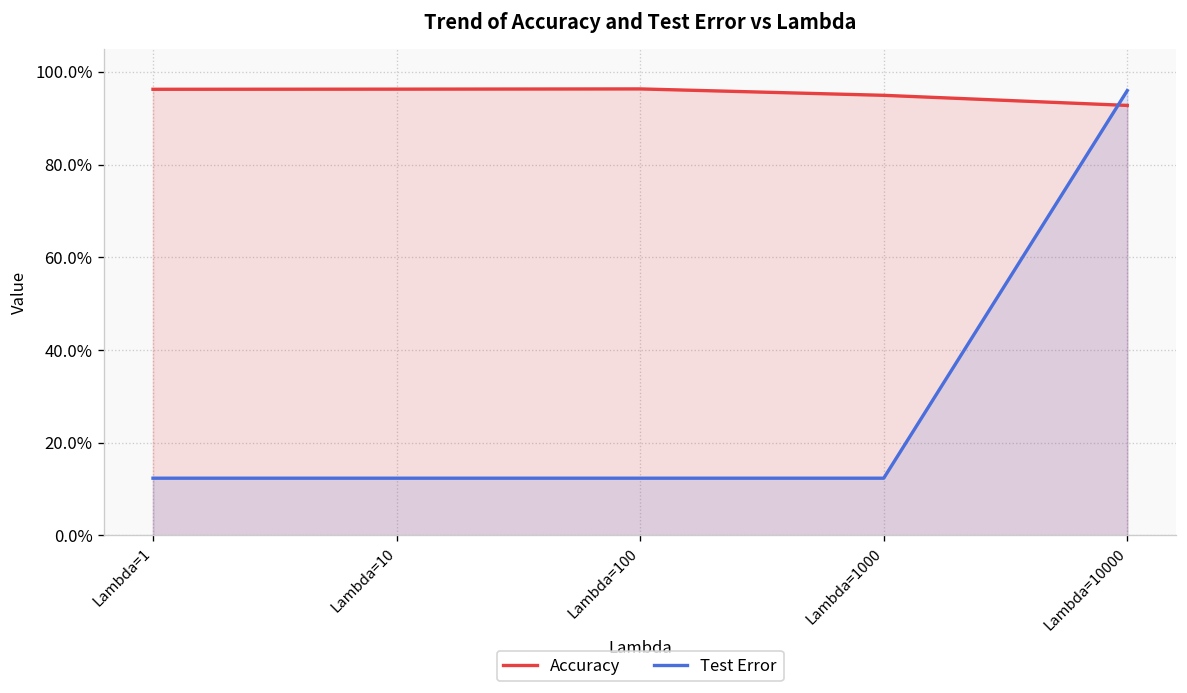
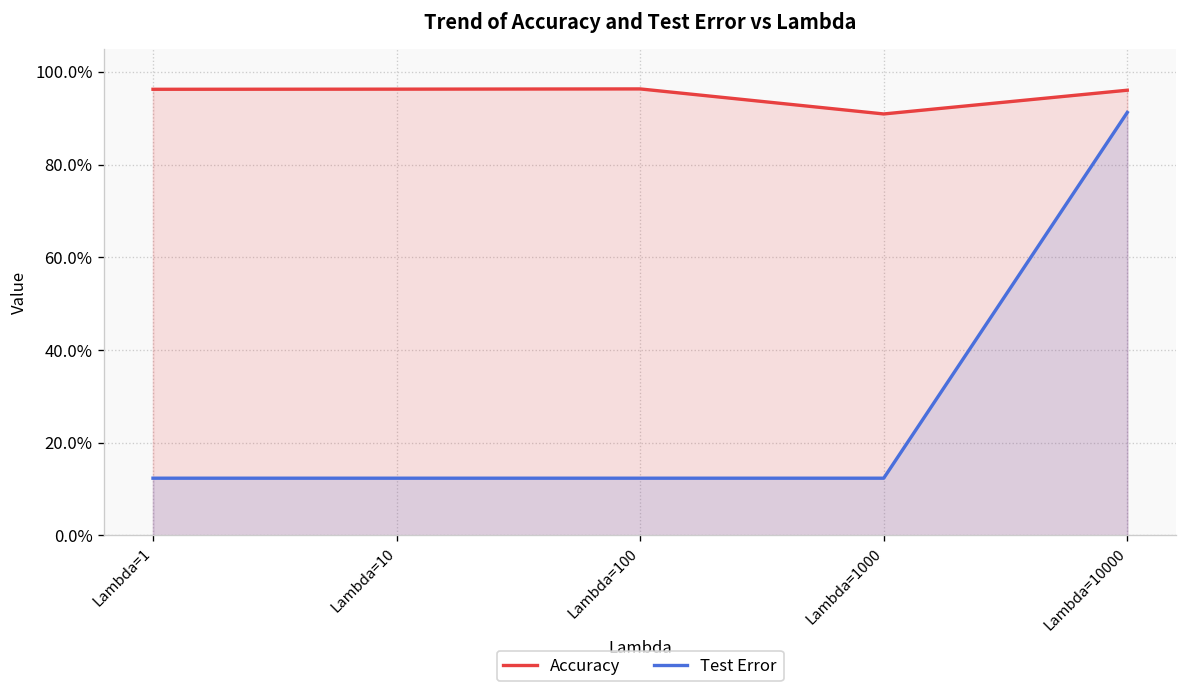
  {
    "Accuracy": {
      "Lambda=1": "96%",
      "Lambda=10": "96%",
      "Lambda=100": "96%",
-     "Lambda=1000": "95%",
-     "Lambda=10000": "93%"
+     "Lambda=1000": "91%",
+     "Lambda=10000": "96%"
    },
    "Test Error": {
      "Lambda=1": "12%",
      "Lambda=10": "12%",
      "Lambda=100": "12%",
      "Lambda=1000": "12%",
-     "Lambda=10000": "96%"
+     "Lambda=10000": "91%"
    }
  }
